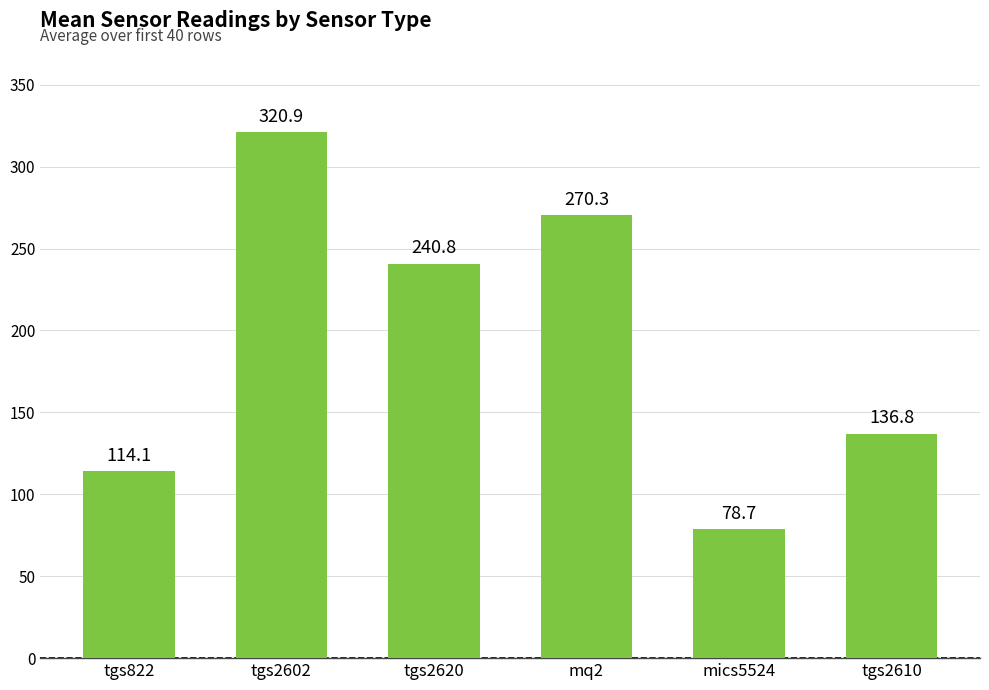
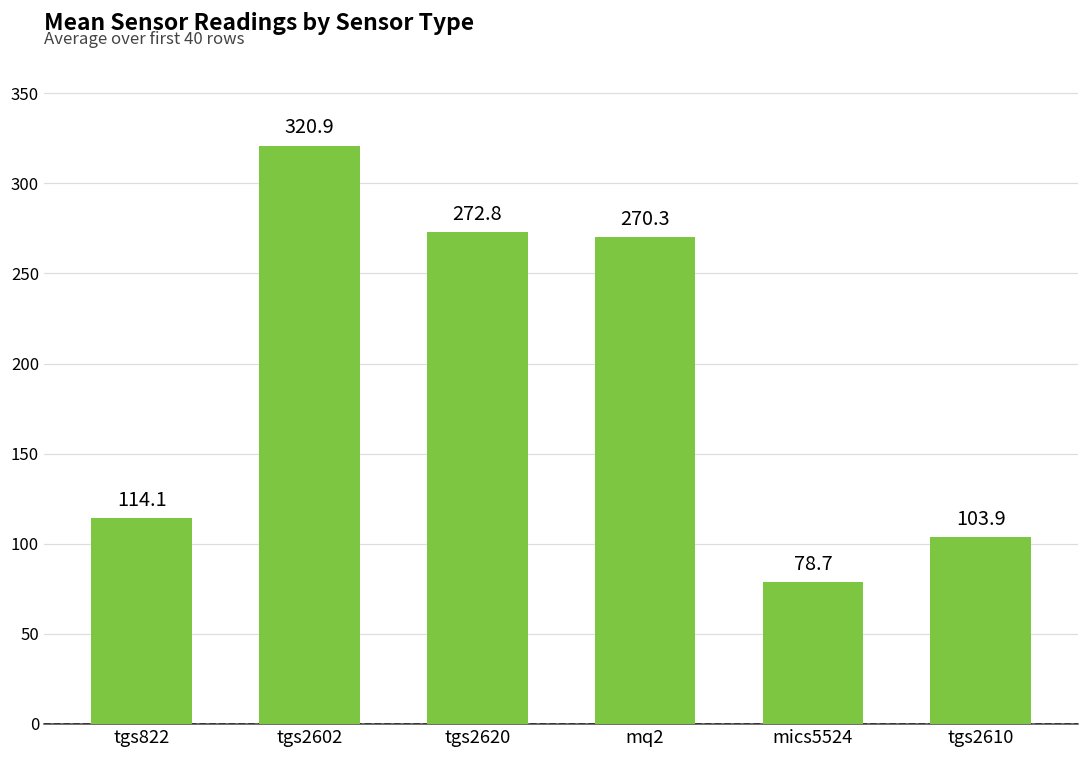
  {
    "tgs822": 114.1,
    "tgs2602": 320.9,
-   "tgs2620": 240.8,
+   "tgs2620": 272.8,
    "mq2": 270.3,
    "mics5524": 78.7,
-   "tgs2610": 136.8
+   "tgs2610": 103.9
  }
